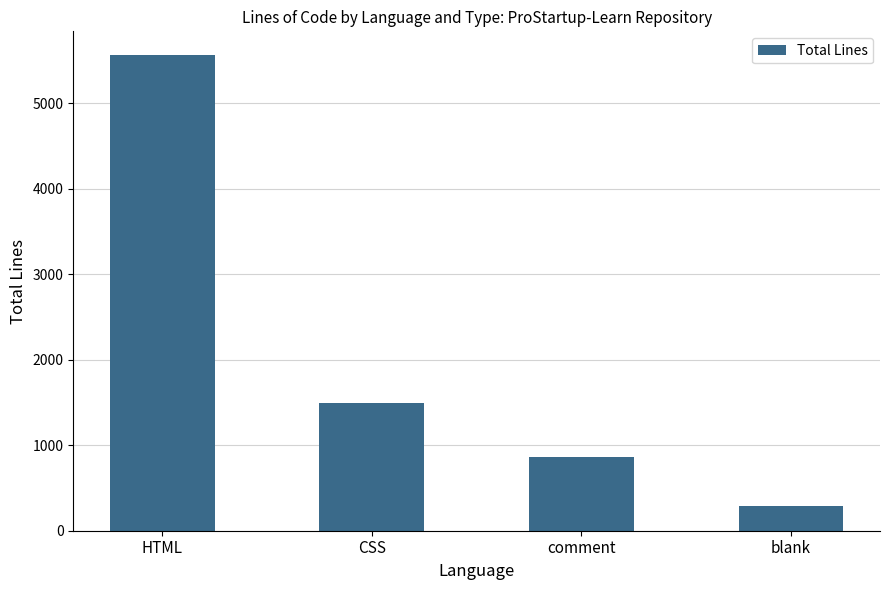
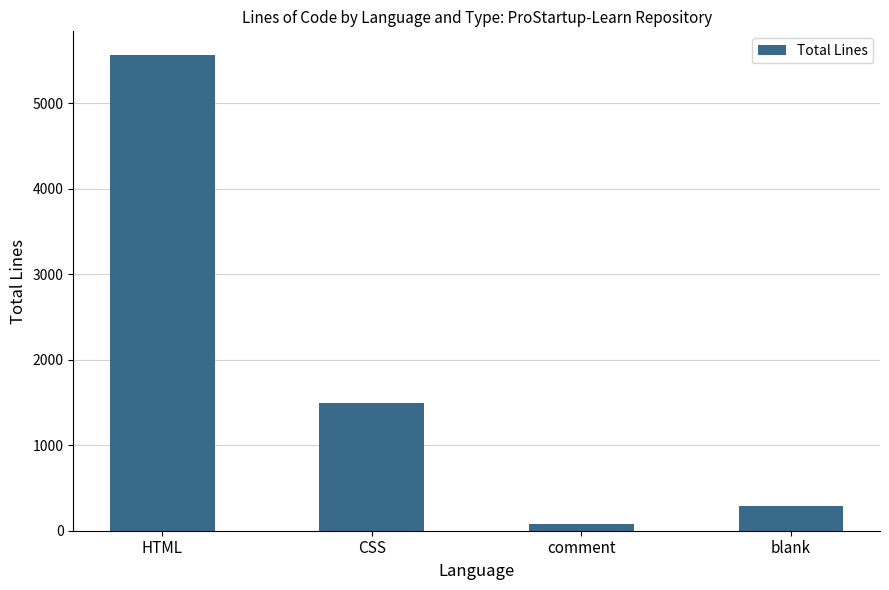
  {
    "HTML": 5600,
    "CSS": 1500,
-   "comment": 900,
+   "comment": 100,
    "blank": 300
  }
